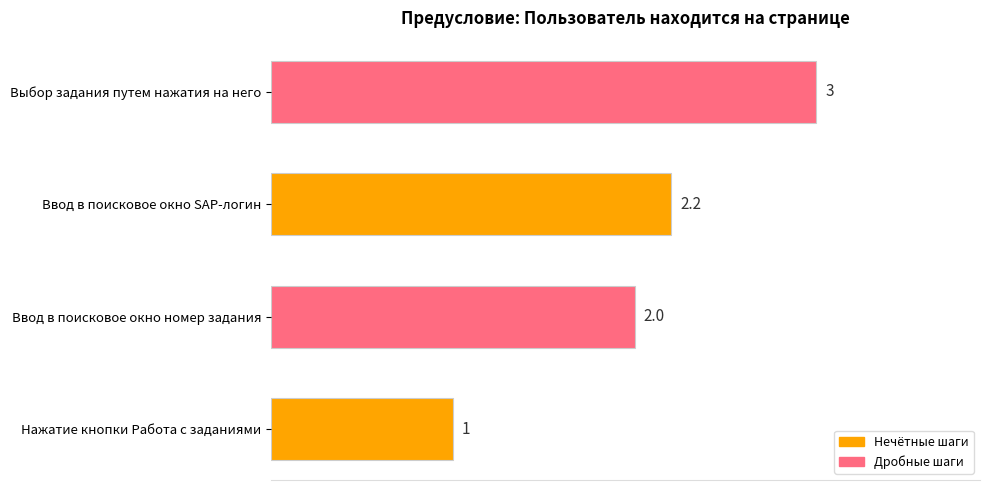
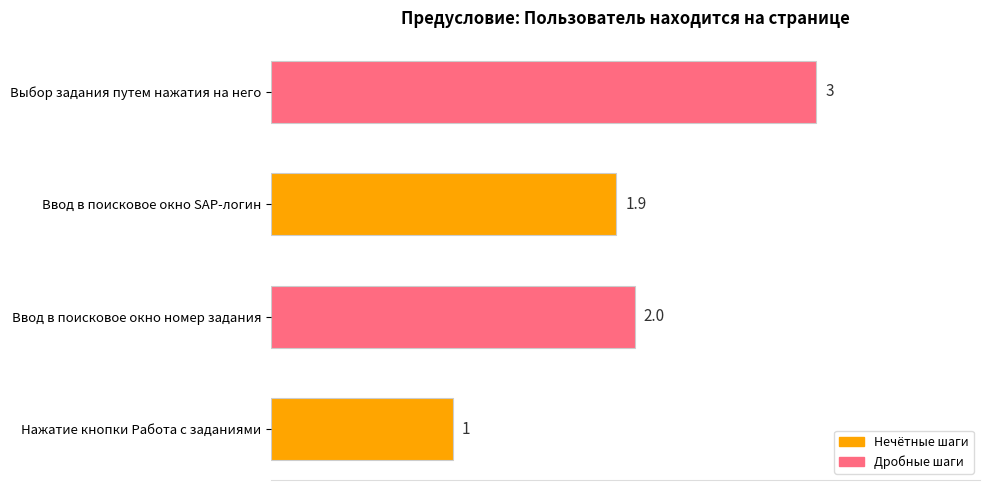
  {
    "Выбор задания путем нажатия на него": 3,
-   "Ввод в поисковое окно SAP-логин": 2.2,
+   "Ввод в поисковое окно SAP-логин": 1.9,
    "Ввод в поисковое окно номер задания": 2.0,
    "Нажатие кнопки Работа с заданиями": 1
  }
